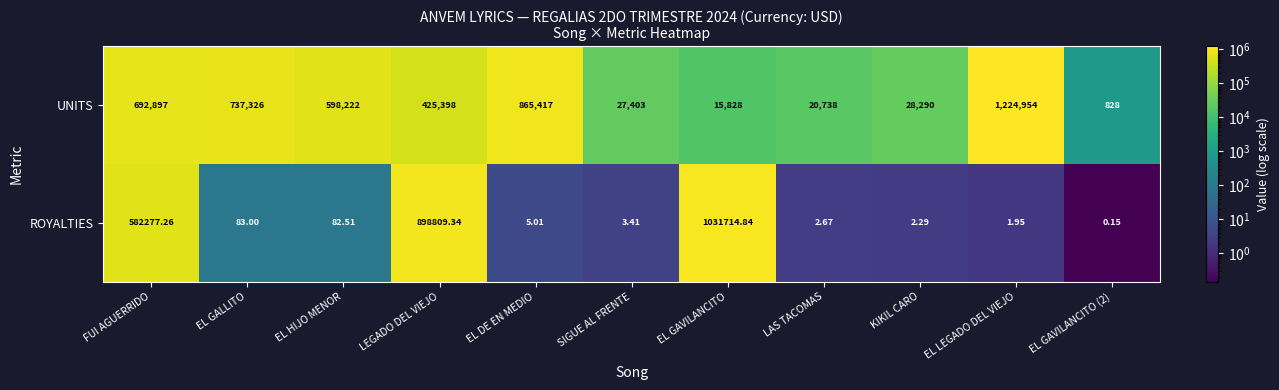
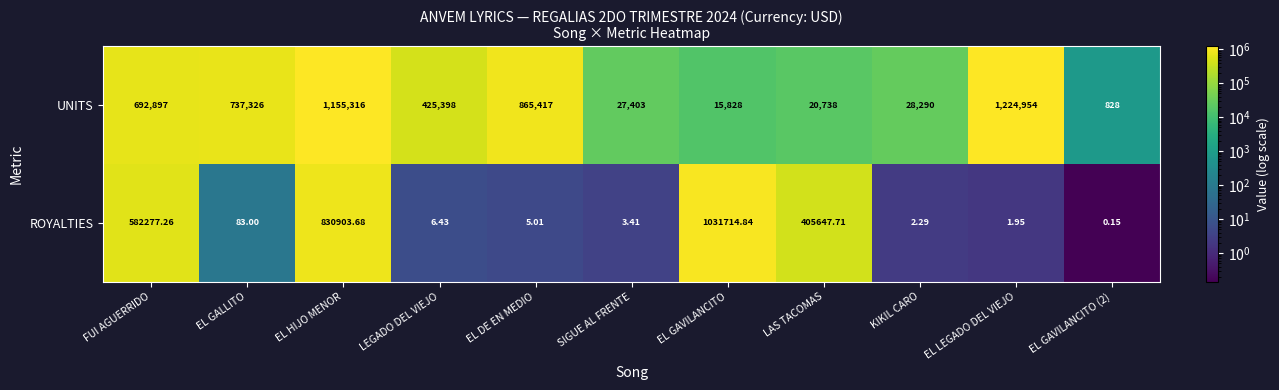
  {
    "UNITS": {
      "FUI AGUERRIDO": "692,897",
      "EL GALLITO": "737,326",
-     "EL HIJO MENOR": "598,222",
+     "EL HIJO MENOR": "1,155,316",
      "LEGADO DEL VIEJO": "425,398",
      "EL DE EN MEDIO": "865,417",
      "SIGUE AL FRENTE": "27,403",
      "EL GAVILANCITO": "15,828",
      "LAS TACOMAS": "20,738",
      "KIKIL CARO": "28,290",
      "EL LEGADO DEL VIEJO": "1,224,954",
      "EL GAVILANCITO (2)": "828"
    },
    "ROYALTIES": {
      "FUI AGUERRIDO": "582277.26",
      "EL GALLITO": "83.00",
-     "EL HIJO MENOR": "82.51",
-     "LEGADO DEL VIEJO": "898809.34",
+     "EL HIJO MENOR": "830903.68",
+     "LEGADO DEL VIEJO": "6.43",
      "EL DE EN MEDIO": "5.01",
      "SIGUE AL FRENTE": "3.41",
      "EL GAVILANCITO": "1031714.84",
-     "LAS TACOMAS": "2.67",
+     "LAS TACOMAS": "405647.71",
      "KIKIL CARO": "2.29",
      "EL LEGADO DEL VIEJO": "1.95",
      "EL GAVILANCITO (2)": "0.15"
    }
  }
